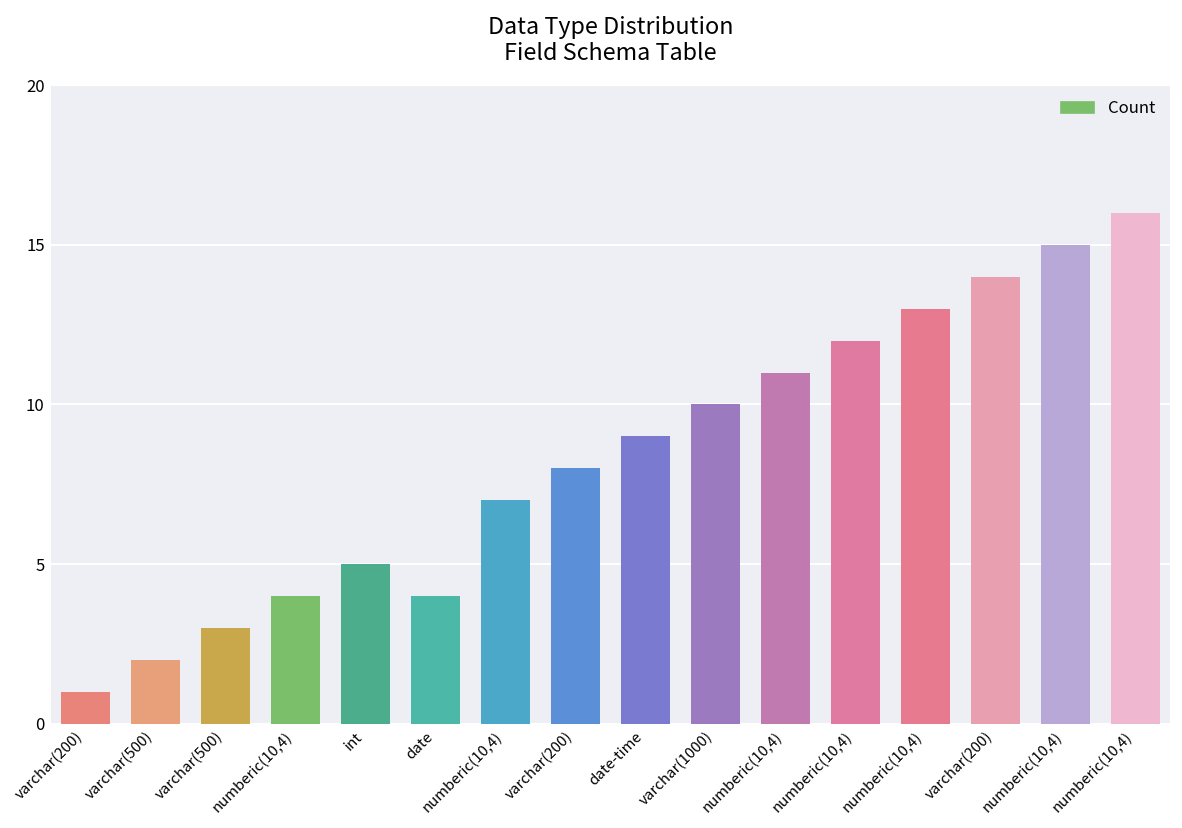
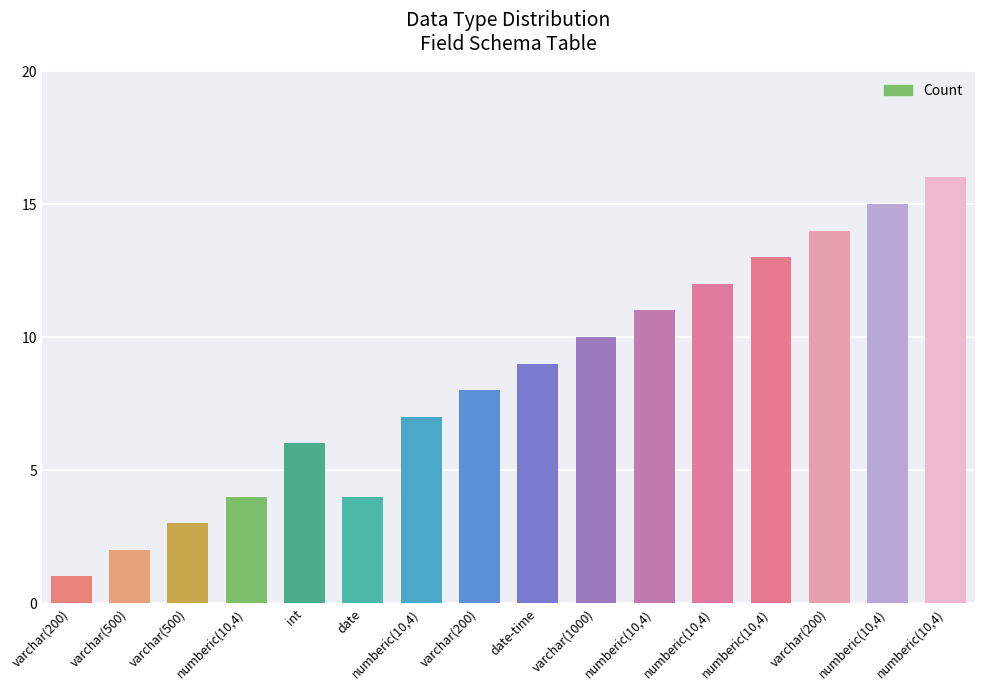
  {
-   "int": 5,
+   "int": 6,
    "date": 4,
    "date-time": 9,
    "varchar(1000)": 10
  }
